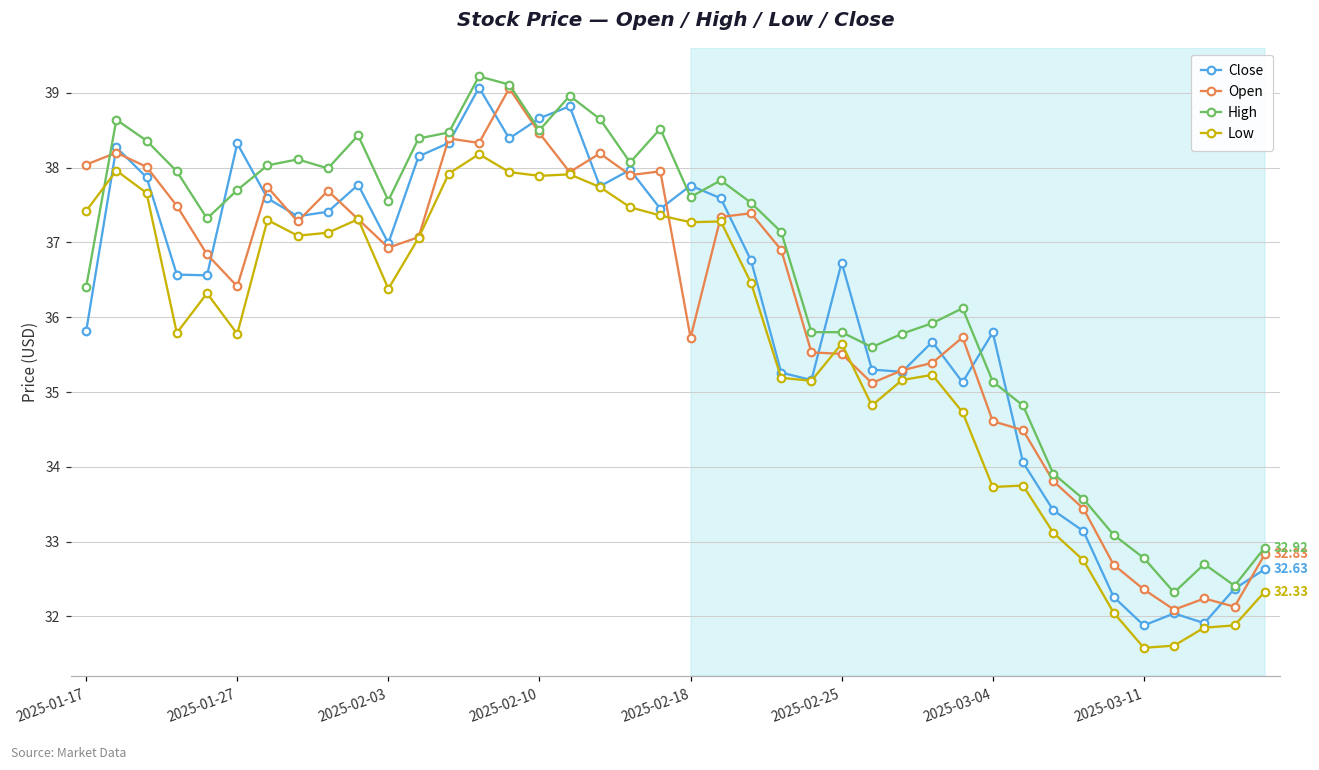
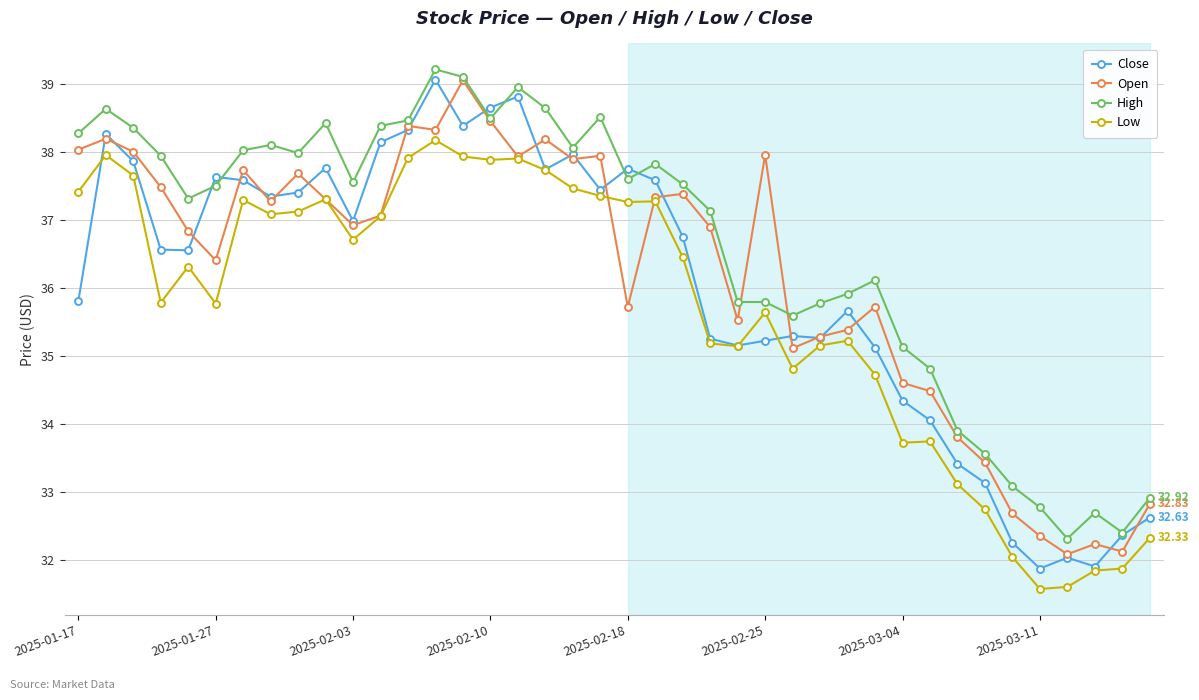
  {
    "Close": {
      "2025-01-17": 35.8,
-     "2025-01-27": 38.3,
+     "2025-01-27": 37.6,
      "2025-02-03": 37.0,
      "2025-02-10": 38.7,
      "2025-02-18": 37.8,
-     "2025-02-25": 36.7,
-     "2025-03-04": 35.8,
+     "2025-02-25": 35.2,
+     "2025-03-04": 34.3,
      "2025-03-11": 31.9
    },
    "Open": {
      "2025-01-17": 38.0,
      "2025-01-27": 36.4,
      "2025-02-03": 36.9,
      "2025-02-10": 38.5,
      "2025-02-18": 35.7,
-     "2025-02-25": 35.5,
+     "2025-02-25": 38.0,
      "2025-03-04": 34.6,
      "2025-03-11": 32.4
    },
    "High": {
-     "2025-01-17": 36.4,
-     "2025-01-27": 37.7,
+     "2025-01-17": 38.3,
+     "2025-01-27": 37.5,
      "2025-02-03": 37.6,
      "2025-02-10": 38.5,
      "2025-02-18": 37.6,
      "2025-02-25": 35.8,
      "2025-03-04": 35.1,
      "2025-03-11": 32.8
    },
    "Low": {
      "2025-01-17": 37.4,
      "2025-01-27": 35.8,
-     "2025-02-03": 36.4,
+     "2025-02-03": 36.7,
      "2025-02-10": 37.9,
      "2025-02-18": 37.3,
      "2025-02-25": 35.6,
      "2025-03-04": 33.7,
      "2025-03-11": 31.6
    }
  }
